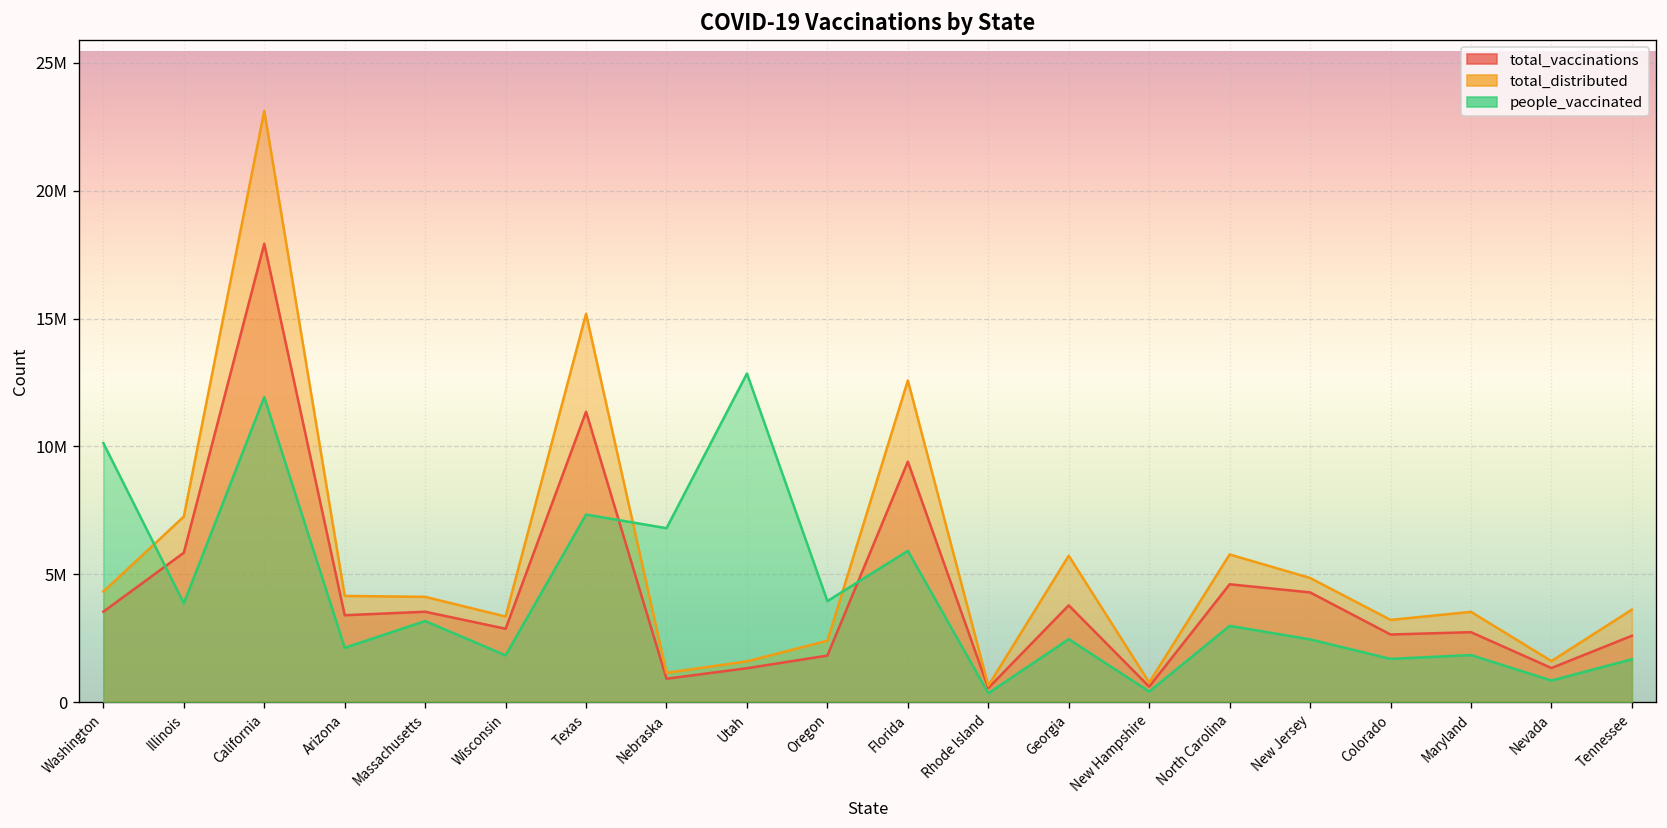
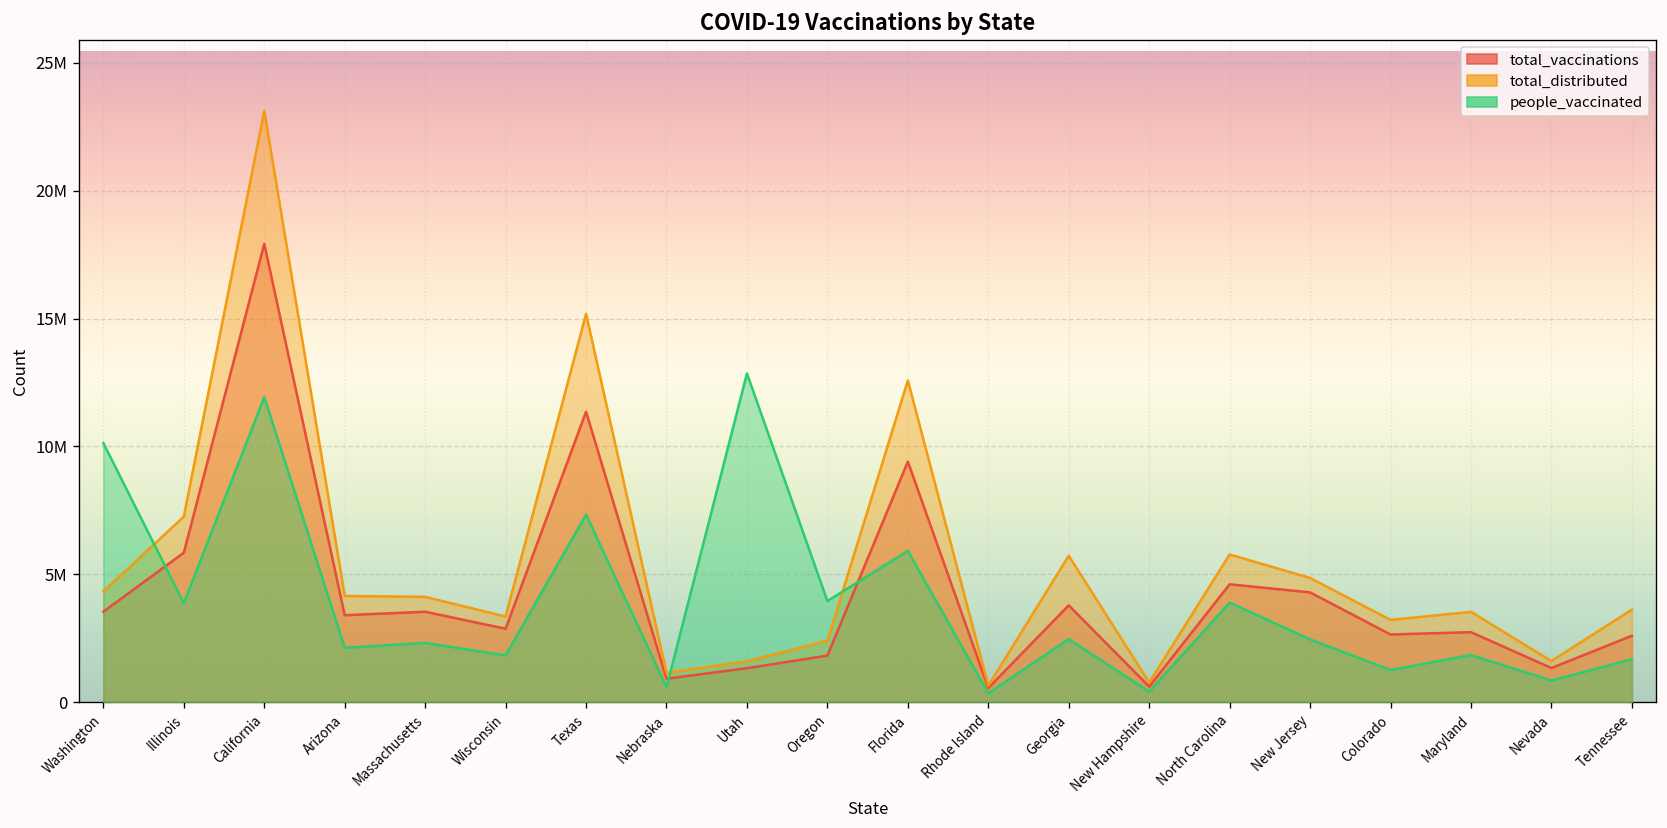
  {
    "people_vaccinated": {
      "Washington": 10100000,
      "Illinois": 3900000,
      "California": 11900000,
      "Arizona": 2100000,
-     "Massachusetts": 3200000,
+     "Massachusetts": 2300000,
      "Wisconsin": 1800000,
      "Texas": 7300000,
-     "Nebraska": 6800000,
+     "Nebraska": 600000,
      "Utah": 12900000,
      "Oregon": 4000000,
      "Florida": 5900000,
      "Rhode Island": 300000,
      "Georgia": 2500000,
      "New Hampshire": 400000,
-     "North Carolina": 3000000,
+     "North Carolina": 3900000,
      "New Jersey": 2500000,
-     "Colorado": 1700000,
+     "Colorado": 1300000,
      "Maryland": 1800000,
      "Nevada": 800000,
      "Tennessee": 1700000
    }
  }
